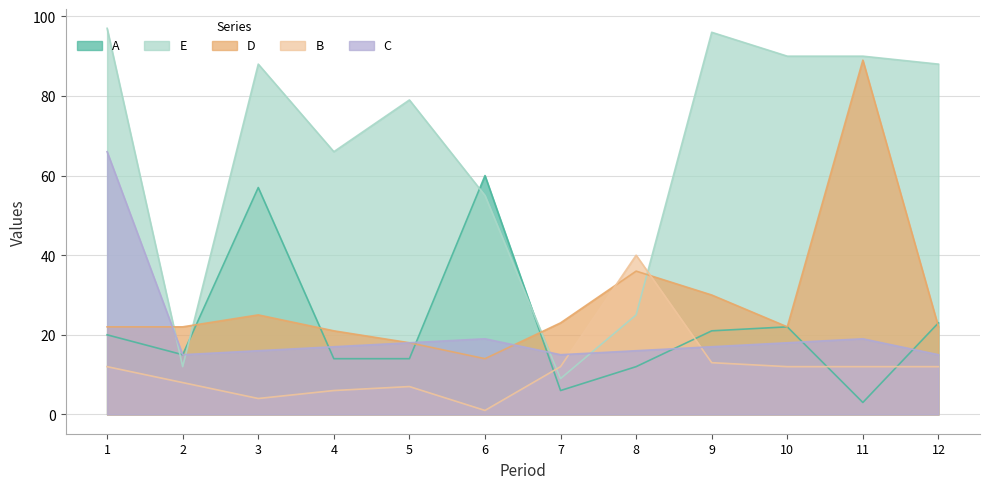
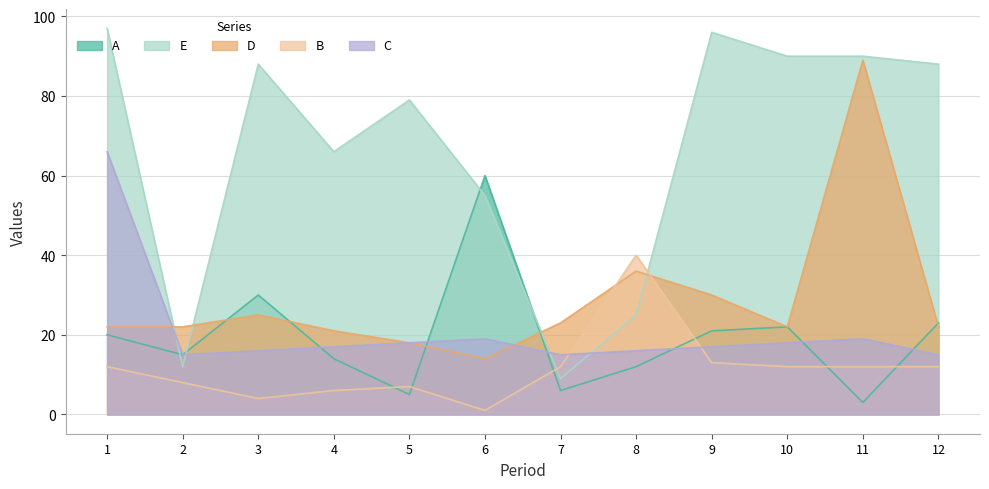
  {
    "A": {
      "1": 20,
-     "3": 57,
+     "3": 30,
      "4": 14,
-     "5": 14,
+     "5": 5,
      "6": 60,
      "7": 6,
      "8": 12,
      "9": 21,
      "11": 3,
      "12": 23
    }
  }
